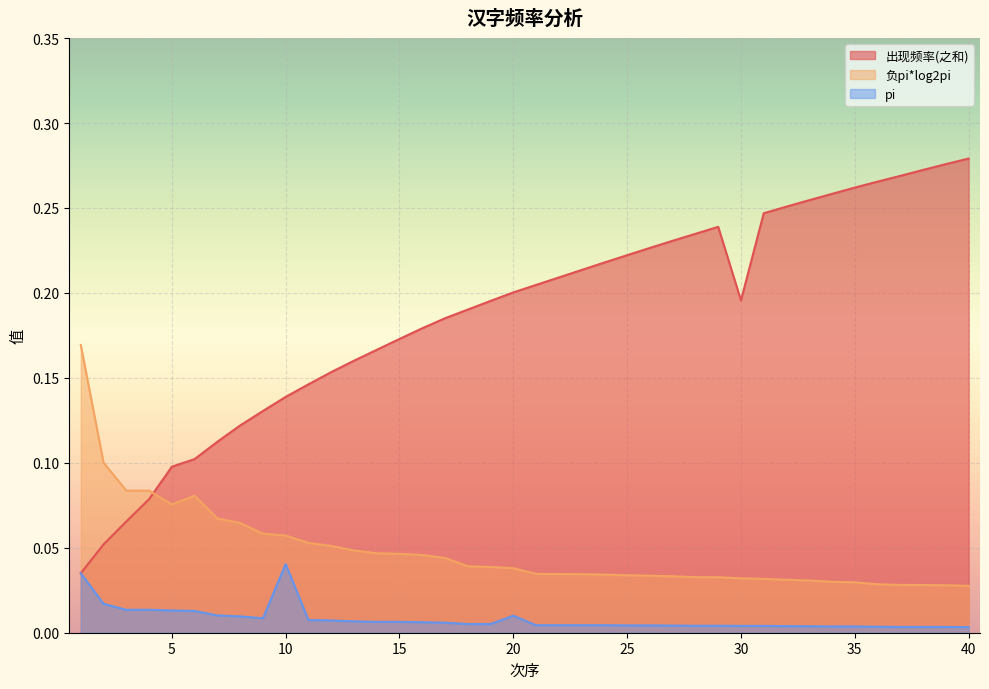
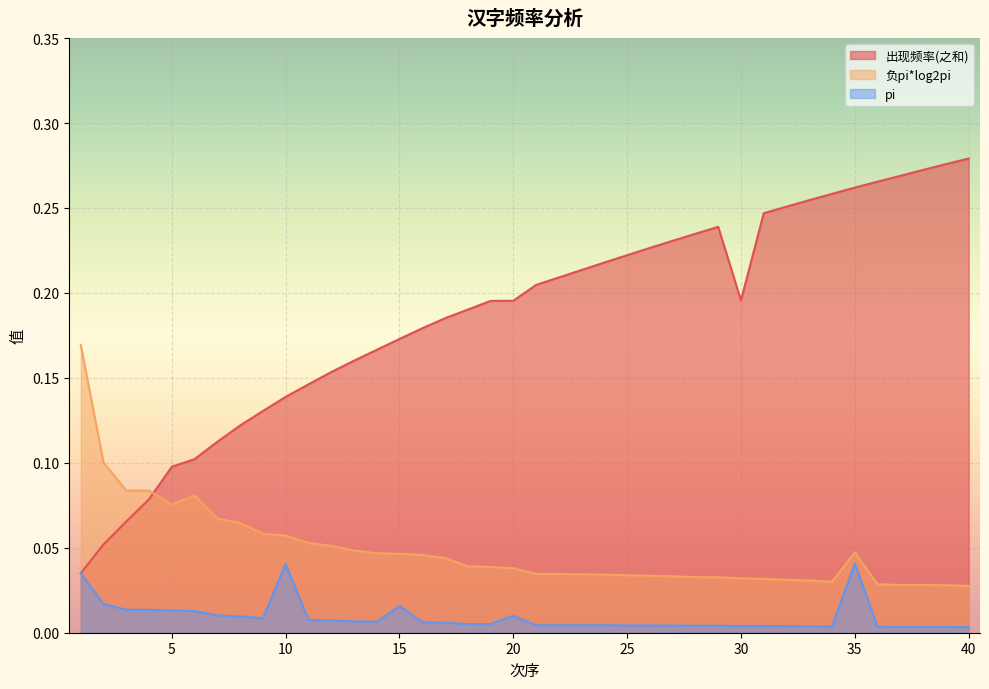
  {
    "出现频率(之和)": {
      "5": 0.098,
      "10": 0.139,
      "15": 0.173,
-     "20": 0.200,
+     "20": 0.195,
      "25": 0.222,
      "30": 0.196,
      "35": 0.262,
      "40": 0.279
    },
    "负pi*log2pi": {
      "5": 0.075,
      "10": 0.057,
      "15": 0.046,
      "20": 0.038,
      "25": 0.034,
      "30": 0.032,
-     "35": 0.030,
+     "35": 0.047,
      "40": 0.028
    },
    "pi": {
      "5": 0.013,
      "10": 0.040,
-     "15": 0.006,
+     "15": 0.016,
      "20": 0.010,
      "25": 0.004,
      "30": 0.004,
-     "35": 0.004,
+     "35": 0.041,
      "40": 0.003
    }
  }
